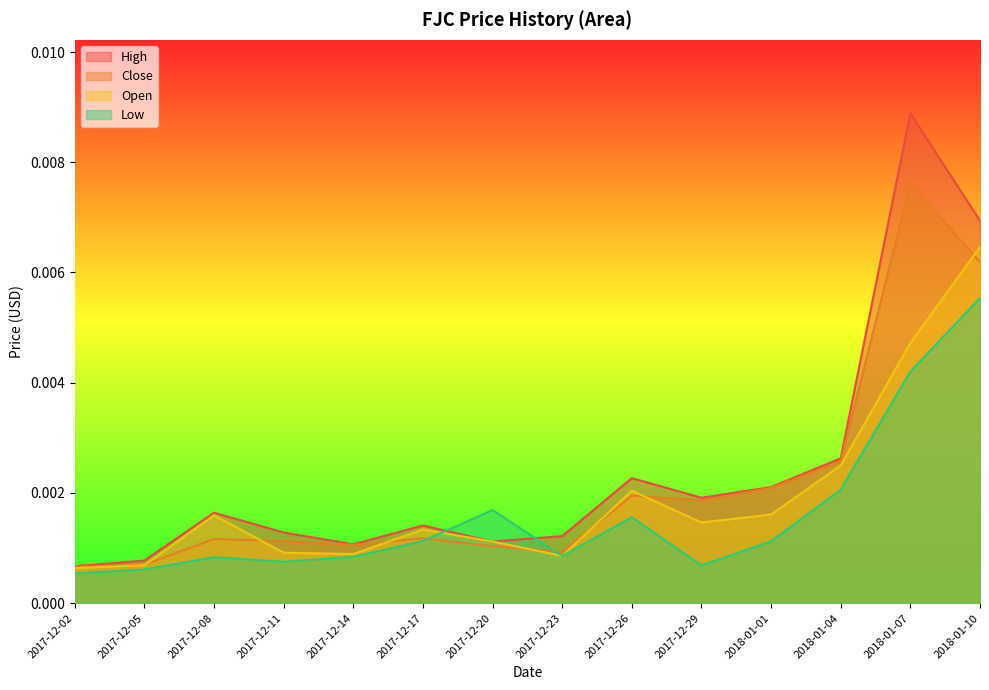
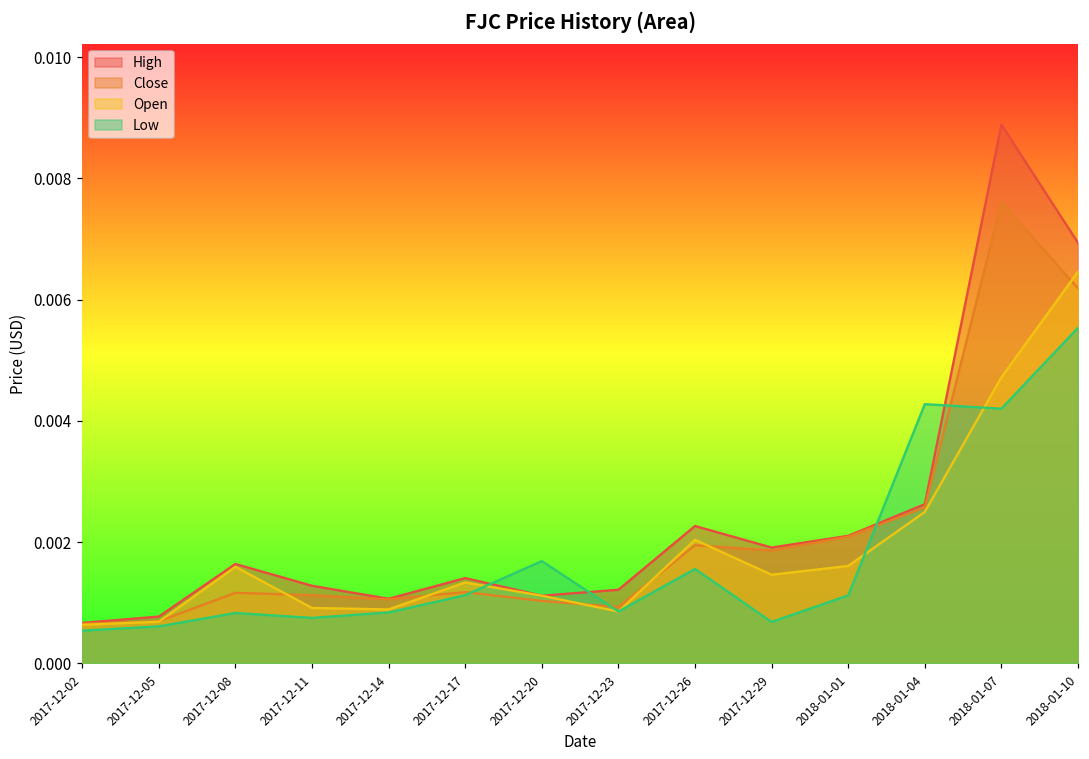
  {
    "Low": {
      "2017-12-02": 0.0005,
      "2017-12-05": 0.0006,
      "2017-12-08": 0.0008,
      "2017-12-11": 0.0008,
      "2017-12-14": 0.0008,
      "2017-12-17": 0.0011,
      "2017-12-20": 0.0017,
      "2017-12-26": 0.0016,
      "2017-12-29": 0.0007,
      "2018-01-01": 0.0011,
-     "2018-01-04": 0.0021,
+     "2018-01-04": 0.0043,
      "2018-01-07": 0.0042,
      "2018-01-10": 0.0055
    }
  }
